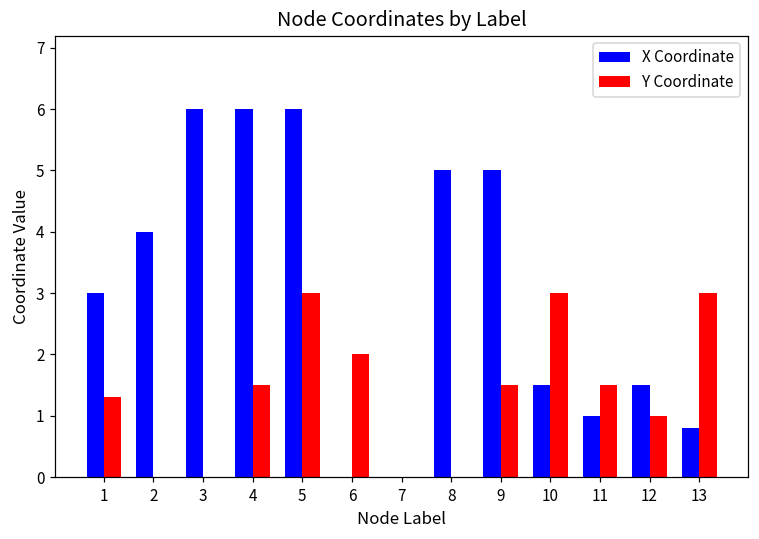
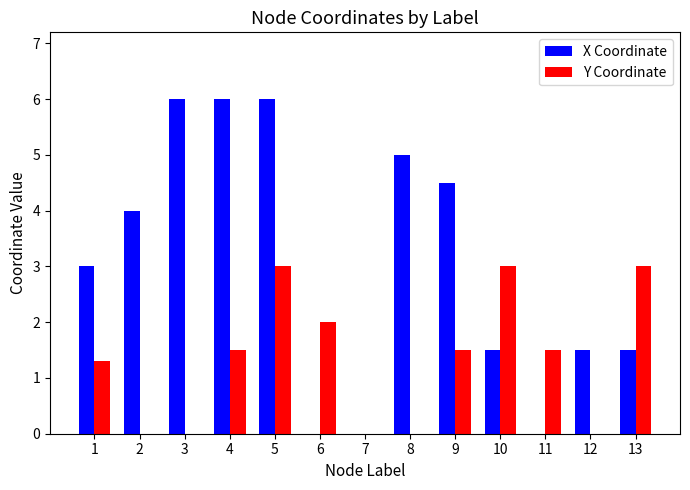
  {
    "X Coordinate": {
      "1": 3.0,
      "2": 4.0,
      "3": 6.0,
      "4": 6.0,
      "5": 6.0,
      "6": 0.0,
      "7": 0.0,
      "8": 5.0,
-     "9": 5.0,
+     "9": 4.5,
      "10": 1.5,
-     "11": 1,
+     "11": 0,
      "12": 1.5,
-     "13": 0.8
+     "13": 1.5
    },
    "Y Coordinate": {
      "1": 1.3,
      "2": 0,
      "3": 0,
      "4": 1.5,
      "5": 3,
      "6": 2,
      "7": 0,
      "8": 0,
      "9": 1.5,
      "10": 3,
      "11": 1.5,
-     "12": 1,
+     "12": 0,
      "13": 3
    }
  }
